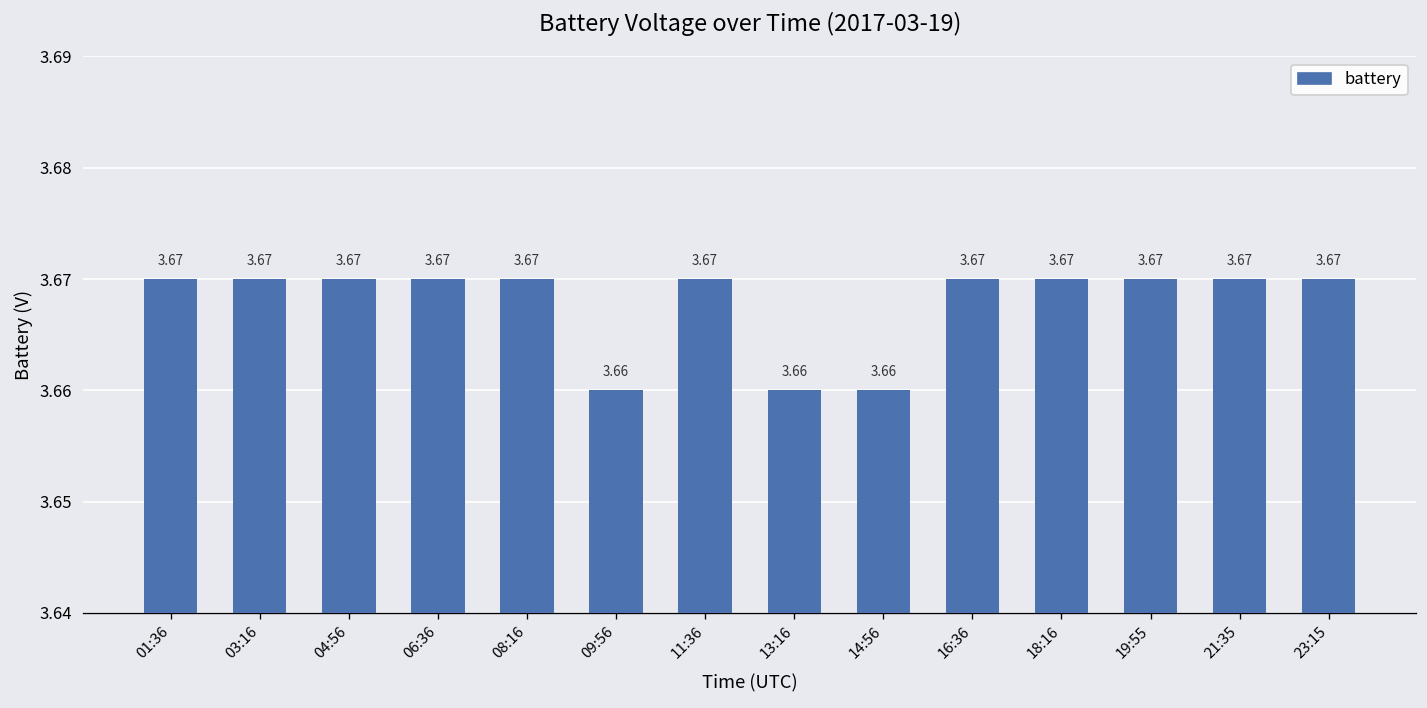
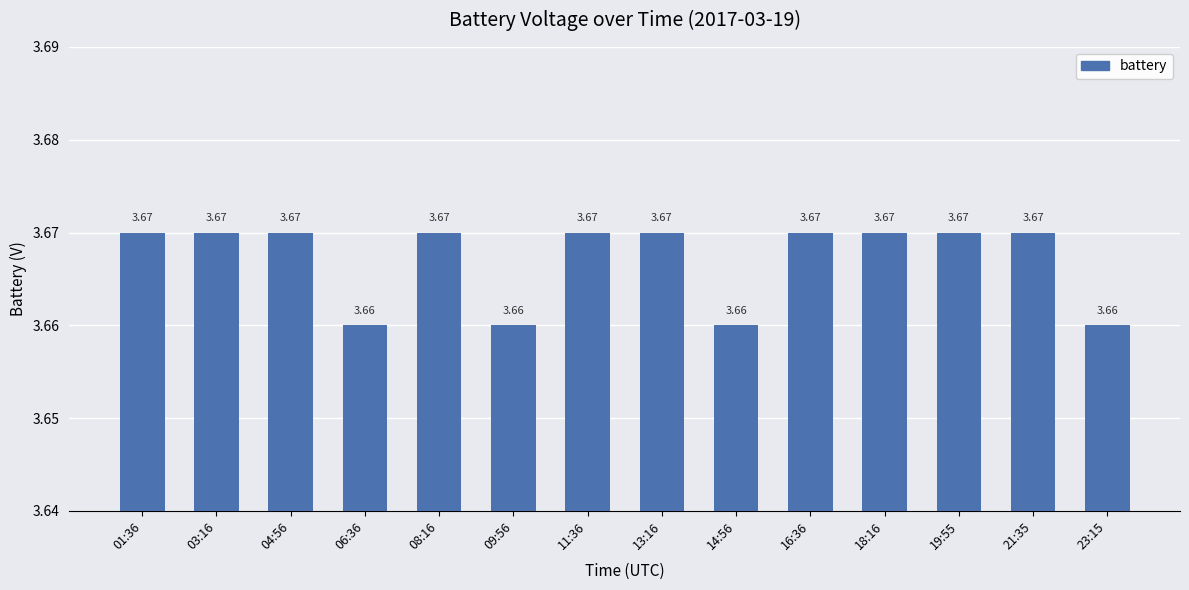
  {
    "01:36": 3.67,
    "03:16": 3.67,
    "04:56": 3.67,
-   "06:36": 3.67,
+   "06:36": 3.66,
    "08:16": 3.67,
    "09:56": 3.66,
    "11:36": 3.67,
-   "13:16": 3.66,
+   "13:16": 3.67,
    "14:56": 3.66,
    "16:36": 3.67,
    "18:16": 3.67,
    "19:55": 3.67,
    "21:35": 3.67,
-   "23:15": 3.67
+   "23:15": 3.66
  }
